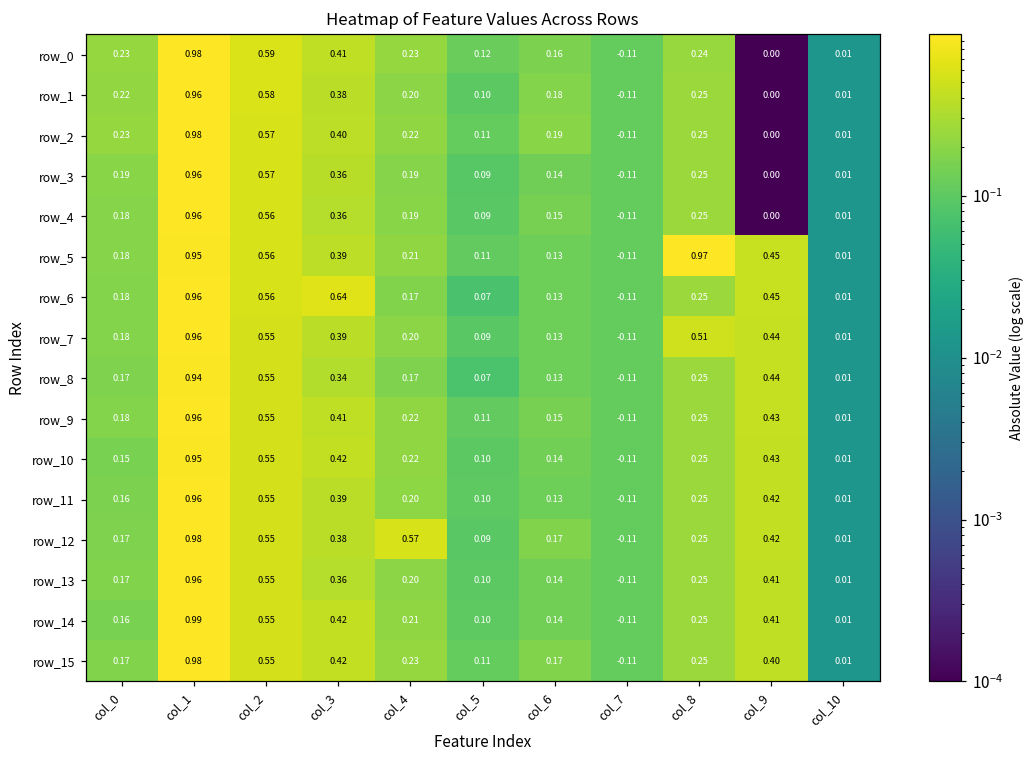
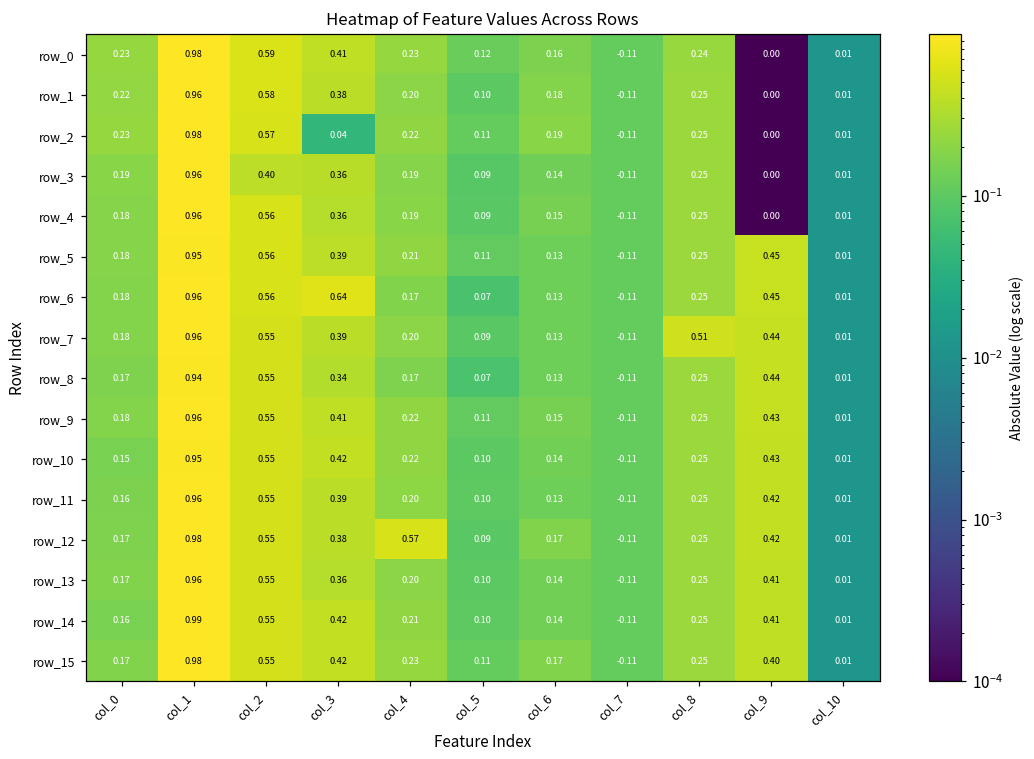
  {
    "row_0": {
      "col_0": 0.23,
      "col_1": 0.98,
      "col_2": 0.59,
      "col_3": 0.41,
      "col_4": 0.23,
      "col_5": 0.12,
      "col_6": 0.16,
      "col_7": -0.11,
      "col_8": 0.24,
      "col_9": 0.00,
      "col_10": 0.01
    },
    "row_1": {
      "col_0": 0.22,
      "col_1": 0.96,
      "col_2": 0.58,
      "col_3": 0.38,
      "col_4": 0.20,
      "col_5": 0.10,
      "col_6": 0.18,
      "col_7": -0.11,
      "col_8": 0.25,
      "col_9": 0.00,
      "col_10": 0.01
    },
    "row_2": {
      "col_0": 0.23,
      "col_1": 0.98,
      "col_2": 0.57,
-     "col_3": 0.40,
+     "col_3": 0.04,
      "col_4": 0.22,
      "col_5": 0.11,
      "col_6": 0.19,
      "col_7": -0.11,
      "col_8": 0.25,
      "col_9": 0.00,
      "col_10": 0.01
    },
    "row_3": {
      "col_0": 0.19,
      "col_1": 0.96,
-     "col_2": 0.57,
+     "col_2": 0.40,
      "col_3": 0.36,
      "col_4": 0.19,
      "col_5": 0.09,
      "col_6": 0.14,
      "col_7": -0.11,
      "col_8": 0.25,
      "col_9": 0.00,
      "col_10": 0.01
    },
    "row_4": {
      "col_0": 0.18,
      "col_1": 0.96,
      "col_2": 0.56,
      "col_3": 0.36,
      "col_4": 0.19,
      "col_5": 0.09,
      "col_6": 0.15,
      "col_7": -0.11,
      "col_8": 0.25,
      "col_9": 0.00,
      "col_10": 0.01
    },
    "row_5": {
      "col_0": 0.18,
      "col_1": 0.95,
      "col_2": 0.56,
      "col_3": 0.39,
      "col_4": 0.21,
      "col_5": 0.11,
      "col_6": 0.13,
      "col_7": -0.11,
-     "col_8": 0.97,
+     "col_8": 0.25,
      "col_9": 0.45,
      "col_10": 0.01
    },
    "row_6": {
      "col_0": 0.18,
      "col_1": 0.96,
      "col_2": 0.56,
      "col_3": 0.64,
      "col_4": 0.17,
      "col_5": 0.07,
      "col_6": 0.13,
      "col_7": -0.11,
      "col_8": 0.25,
      "col_9": 0.45,
      "col_10": 0.01
    },
    "row_7": {
      "col_0": 0.18,
      "col_1": 0.96,
      "col_2": 0.55,
      "col_3": 0.39,
      "col_4": 0.20,
      "col_5": 0.09,
      "col_6": 0.13,
      "col_7": -0.11,
      "col_8": 0.51,
      "col_9": 0.44,
      "col_10": 0.01
    },
    "row_8": {
      "col_0": 0.17,
      "col_1": 0.94,
      "col_2": 0.55,
      "col_3": 0.34,
      "col_4": 0.17,
      "col_5": 0.07,
      "col_6": 0.13,
      "col_7": -0.11,
      "col_8": 0.25,
      "col_9": 0.44,
      "col_10": 0.01
    },
    "row_9": {
      "col_0": 0.18,
      "col_1": 0.96,
      "col_2": 0.55,
      "col_3": 0.41,
      "col_4": 0.22,
      "col_5": 0.11,
      "col_6": 0.15,
      "col_7": -0.11,
      "col_8": 0.25,
      "col_9": 0.43,
      "col_10": 0.01
    },
    "row_10": {
      "col_0": 0.15,
      "col_1": 0.95,
      "col_2": 0.55,
      "col_3": 0.42,
      "col_4": 0.22,
      "col_5": 0.10,
      "col_6": 0.14,
      "col_7": -0.11,
      "col_8": 0.25,
      "col_9": 0.43,
      "col_10": 0.01
    },
    "row_11": {
      "col_0": 0.16,
      "col_1": 0.96,
      "col_2": 0.55,
      "col_3": 0.39,
      "col_4": 0.20,
      "col_5": 0.10,
      "col_6": 0.13,
      "col_7": -0.11,
      "col_8": 0.25,
      "col_9": 0.42,
      "col_10": 0.01
    },
    "row_12": {
      "col_0": 0.17,
      "col_1": 0.98,
      "col_2": 0.55,
      "col_3": 0.38,
      "col_4": 0.57,
      "col_5": 0.09,
      "col_6": 0.17,
      "col_7": -0.11,
      "col_8": 0.25,
      "col_9": 0.42,
      "col_10": 0.01
    },
    "row_13": {
      "col_0": 0.17,
      "col_1": 0.96,
      "col_2": 0.55,
      "col_3": 0.36,
      "col_4": 0.20,
      "col_5": 0.10,
      "col_6": 0.14,
      "col_7": -0.11,
      "col_8": 0.25,
      "col_9": 0.41,
      "col_10": 0.01
    },
    "row_14": {
      "col_0": 0.16,
      "col_1": 0.99,
      "col_2": 0.55,
      "col_3": 0.42,
      "col_4": 0.21,
      "col_5": 0.10,
      "col_6": 0.14,
      "col_7": -0.11,
      "col_8": 0.25,
      "col_9": 0.41,
      "col_10": 0.01
    },
    "row_15": {
      "col_0": 0.17,
      "col_1": 0.98,
      "col_2": 0.55,
      "col_3": 0.42,
      "col_4": 0.23,
      "col_5": 0.11,
      "col_6": 0.17,
      "col_7": -0.11,
      "col_8": 0.25,
      "col_9": 0.40,
      "col_10": 0.01
    }
  }
